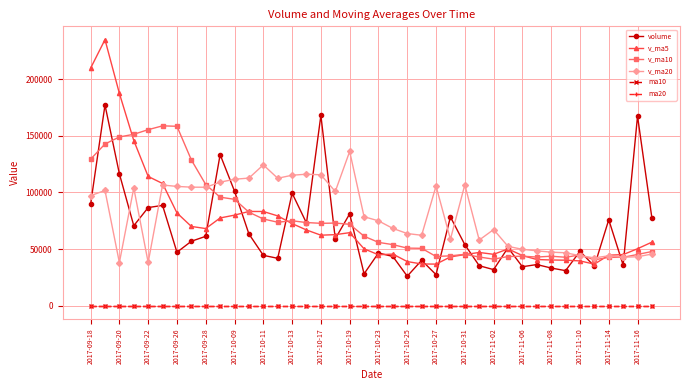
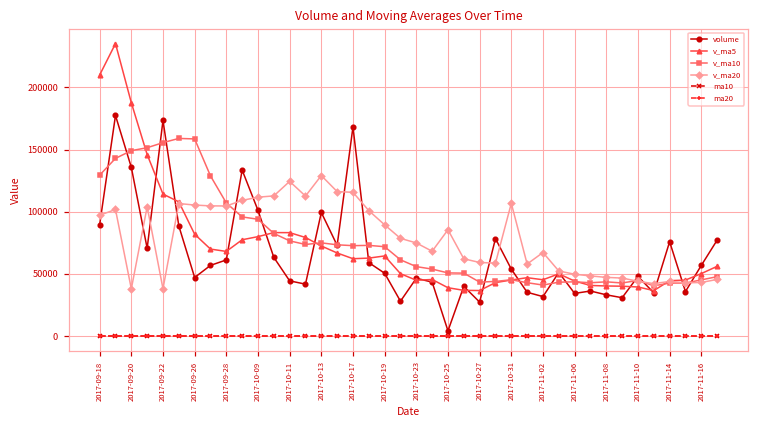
  {
    "volume": {
      "2017-09-18": 90000,
-     "2017-09-20": 117000,
-     "2017-09-22": 87000,
+     "2017-09-20": 136000,
+     "2017-09-22": 173000,
      "2017-09-26": 47000,
      "2017-09-28": 61000,
      "2017-10-09": 101000,
      "2017-10-11": 44000,
      "2017-10-13": 99000,
      "2017-10-17": 168000,
-     "2017-10-19": 81000,
-     "2017-10-25": 26000,
+     "2017-10-19": 51000,
+     "2017-10-25": 4000,
      "2017-10-27": 27000,
      "2017-10-31": 54000,
      "2017-11-02": 32000,
      "2017-11-06": 34000,
      "2017-11-08": 33000,
      "2017-11-10": 48000,
      "2017-11-14": 76000,
-     "2017-11-16": 168000
+     "2017-11-16": 57000
    },
    "v_ma20": {
      "2017-09-18": 97000,
      "2017-09-20": 38000,
      "2017-09-22": 38000,
      "2017-09-26": 105000,
      "2017-09-28": 105000,
      "2017-10-09": 112000,
      "2017-10-11": 124000,
-     "2017-10-13": 115000,
+     "2017-10-13": 129000,
      "2017-10-17": 116000,
-     "2017-10-19": 136000,
+     "2017-10-19": 89000,
      "2017-10-23": 75000,
-     "2017-10-25": 64000,
-     "2017-10-27": 106000,
+     "2017-10-25": 85000,
+     "2017-10-27": 59000,
      "2017-10-31": 107000,
      "2017-11-02": 67000,
      "2017-11-06": 50000,
      "2017-11-08": 47000
    }
  }
